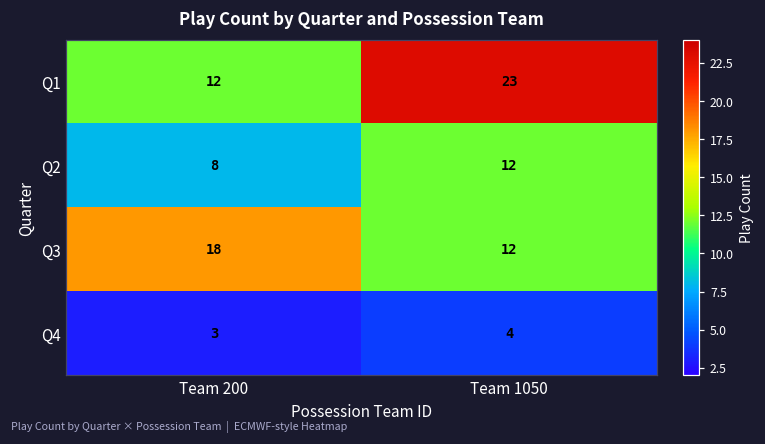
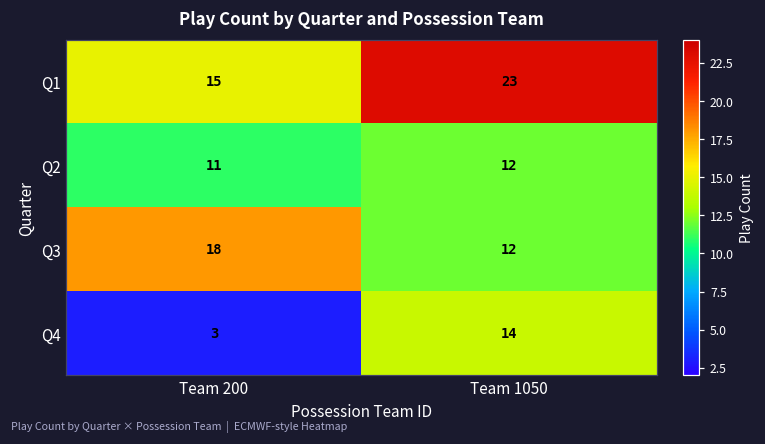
  {
    "Q1": {
-     "Team 200": 12,
+     "Team 200": 15,
      "Team 1050": 23
    },
    "Q2": {
-     "Team 200": 8,
+     "Team 200": 11,
      "Team 1050": 12
    },
    "Q3": {
      "Team 200": 18,
      "Team 1050": 12
    },
    "Q4": {
      "Team 200": 3,
-     "Team 1050": 4
+     "Team 1050": 14
    }
  }
